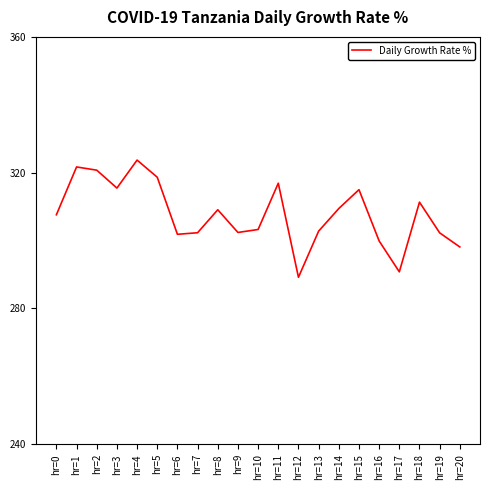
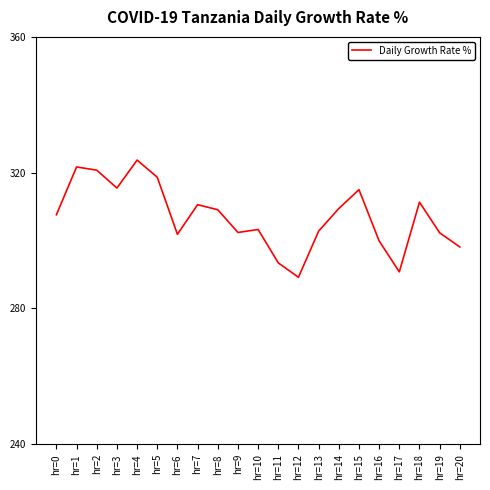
  {
    "hr=0": 308,
    "hr=1": 322,
    "hr=2": 321,
    "hr=3": 315,
    "hr=4": 324,
    "hr=5": 319,
    "hr=6": 302,
-   "hr=7": 302,
+   "hr=7": 311,
    "hr=8": 309,
    "hr=9": 302,
    "hr=10": 303,
-   "hr=11": 317,
+   "hr=11": 293,
    "hr=12": 289,
    "hr=13": 303,
    "hr=14": 309,
    "hr=15": 315,
    "hr=16": 300,
    "hr=17": 291,
    "hr=18": 311,
    "hr=19": 302,
    "hr=20": 298
  }
